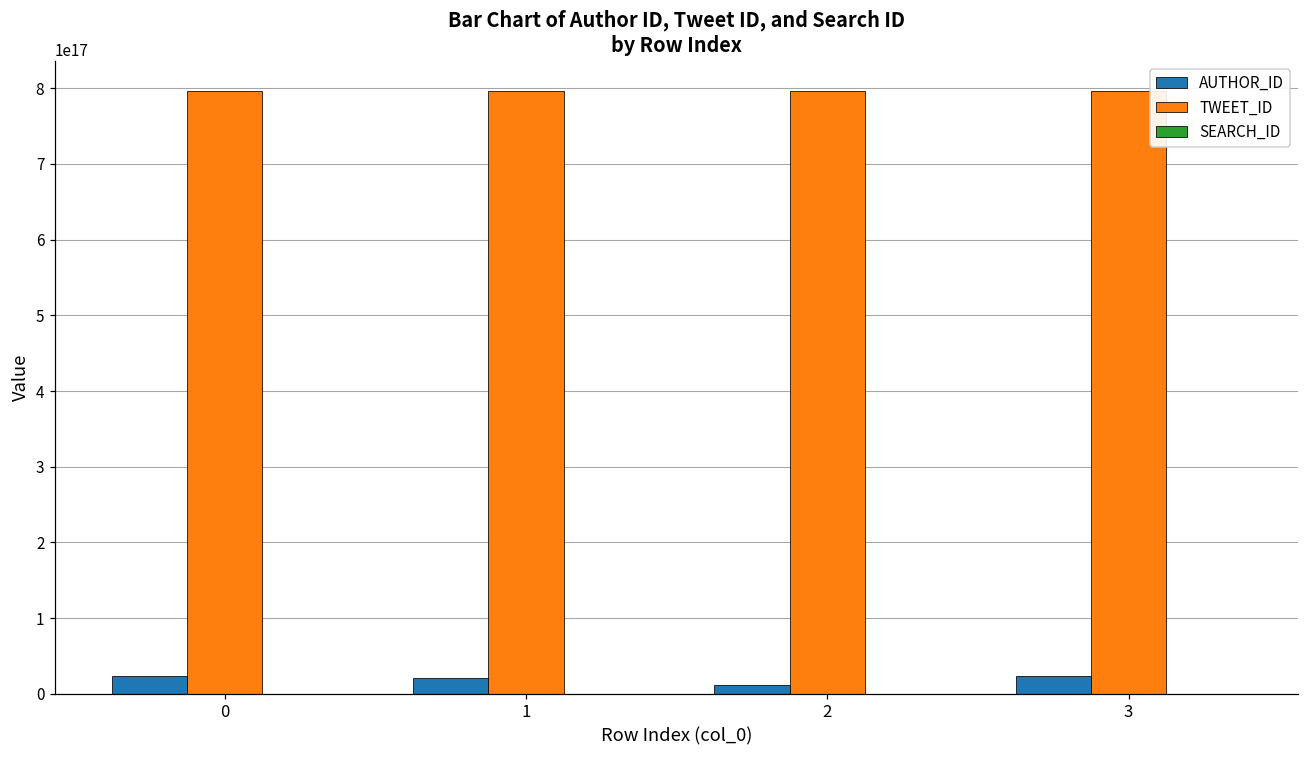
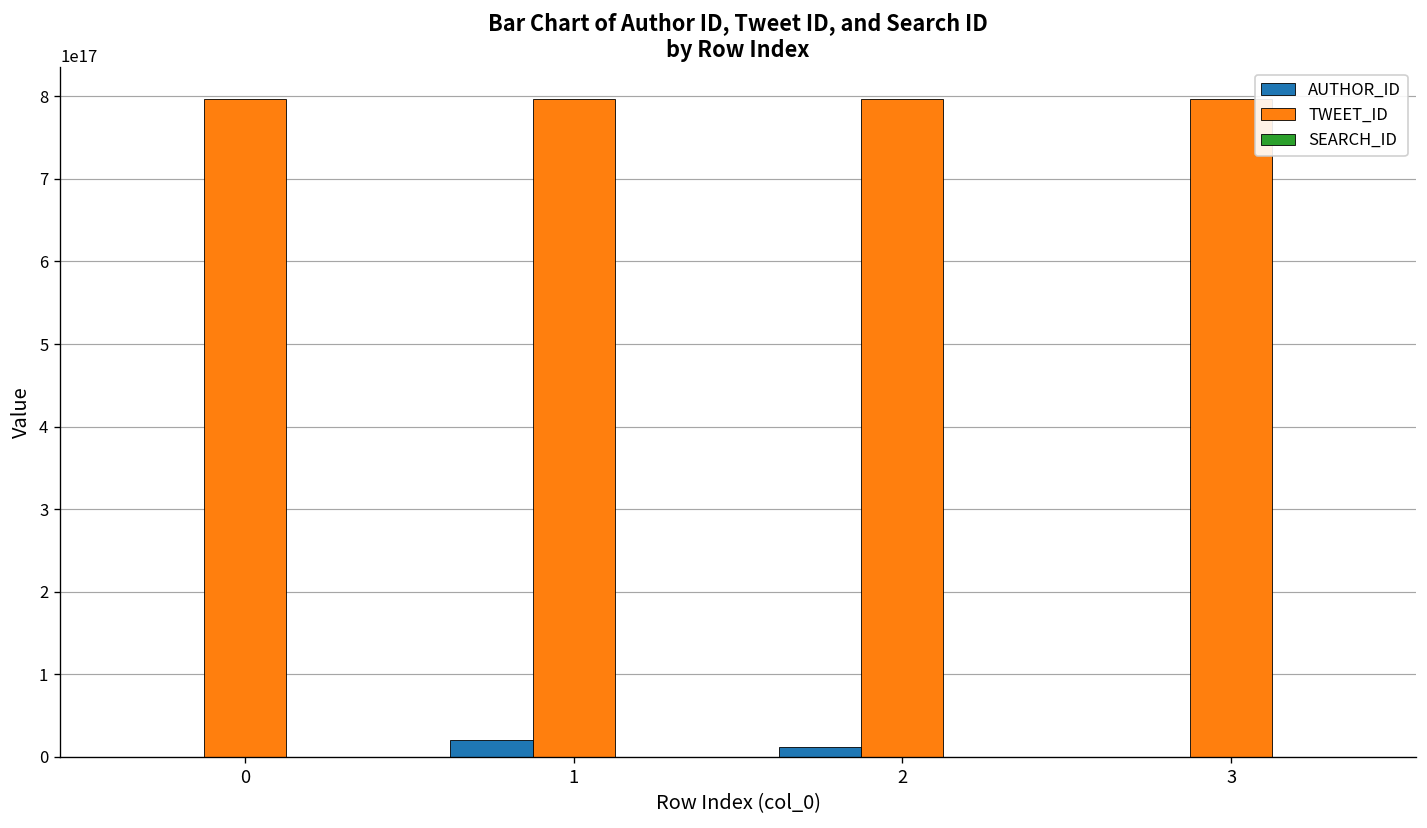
  {
    "AUTHOR_ID": {
-     "0": 20000000000000000,
+     "0": 0,
      "1": 20000000000000000,
      "2": 10000000000000000,
-     "3": 20000000000000000
+     "3": 0
    },
    "TWEET_ID": {
      "0": 800000000000000000,
      "1": 800000000000000000,
      "2": 800000000000000000,
      "3": 800000000000000000
    }
  }
